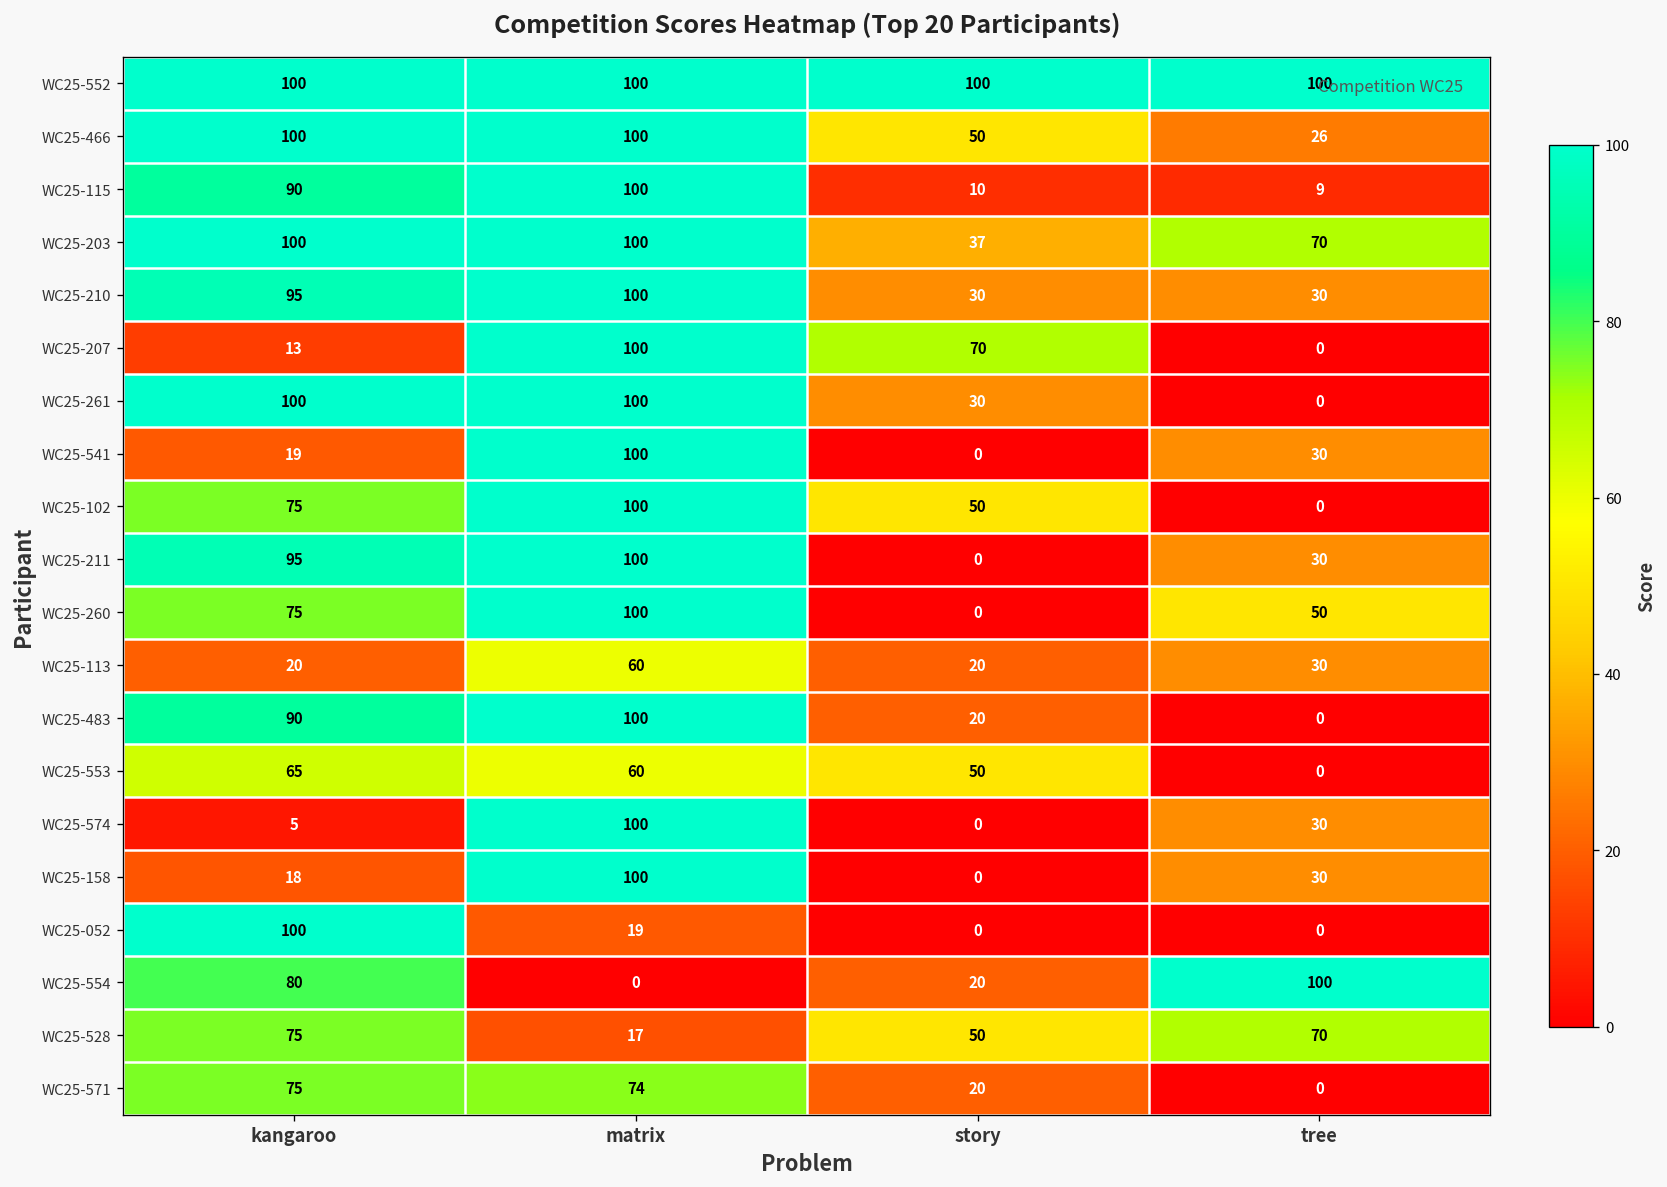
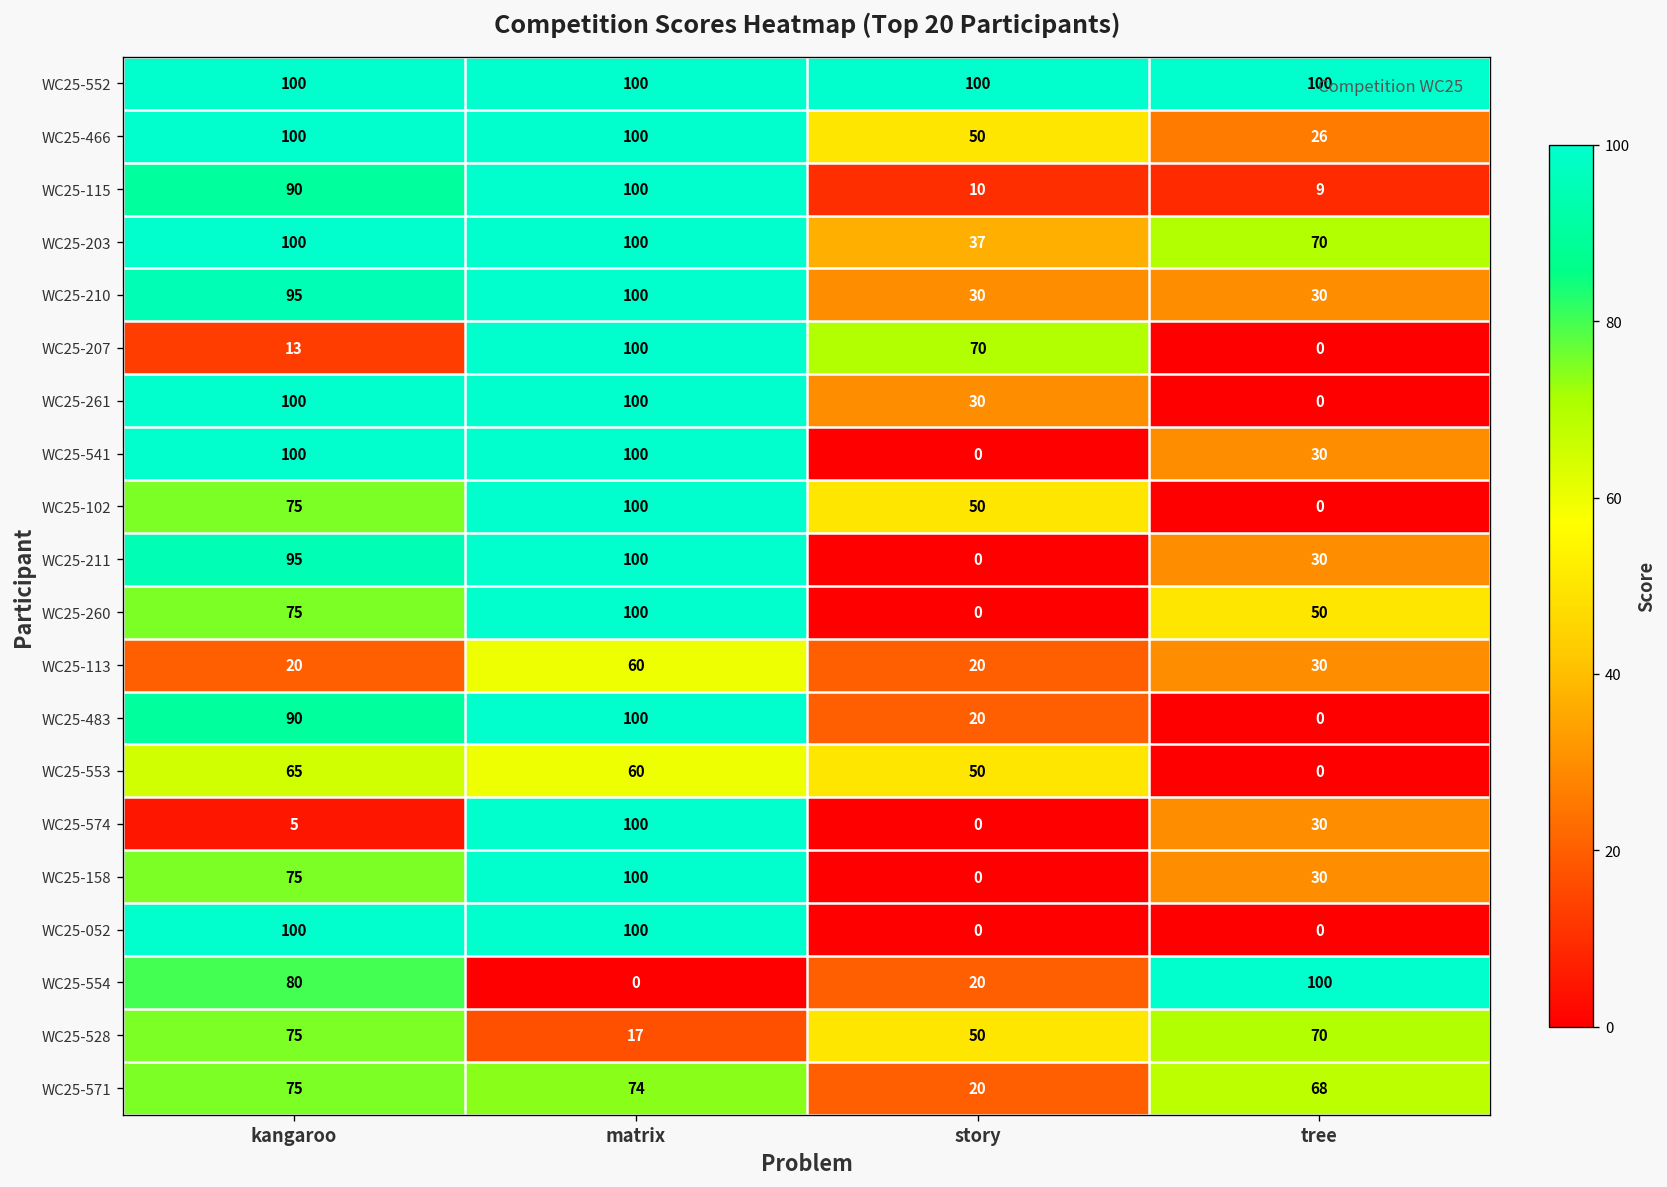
  {
    "WC25-552": {
      "kangaroo": 100,
      "matrix": 100,
      "story": 100
    },
    "WC25-466": {
      "kangaroo": 100,
      "matrix": 100,
      "story": 50,
      "tree": 26
    },
    "WC25-115": {
      "kangaroo": 90,
      "matrix": 100,
      "story": 10,
      "tree": 9
    },
    "WC25-203": {
      "kangaroo": 100,
      "matrix": 100,
      "story": 37,
      "tree": 70
    },
    "WC25-210": {
      "kangaroo": 95,
      "matrix": 100,
      "story": 30,
      "tree": 30
    },
    "WC25-207": {
      "kangaroo": 13,
      "matrix": 100,
      "story": 70,
      "tree": 0
    },
    "WC25-261": {
      "kangaroo": 100,
      "matrix": 100,
      "story": 30,
      "tree": 0
    },
    "WC25-541": {
-     "kangaroo": 19,
+     "kangaroo": 100,
      "matrix": 100,
      "story": 0,
      "tree": 30
    },
    "WC25-102": {
      "kangaroo": 75,
      "matrix": 100,
      "story": 50,
      "tree": 0
    },
    "WC25-211": {
      "kangaroo": 95,
      "matrix": 100,
      "story": 0,
      "tree": 30
    },
    "WC25-260": {
      "kangaroo": 75,
      "matrix": 100,
      "story": 0,
      "tree": 50
    },
    "WC25-113": {
      "kangaroo": 20,
      "matrix": 60,
      "story": 20,
      "tree": 30
    },
    "WC25-483": {
      "kangaroo": 90,
      "matrix": 100,
      "story": 20,
      "tree": 0
    },
    "WC25-553": {
      "kangaroo": 65,
      "matrix": 60,
      "story": 50,
      "tree": 0
    },
    "WC25-574": {
      "kangaroo": 5,
      "matrix": 100,
      "story": 0,
      "tree": 30
    },
    "WC25-158": {
-     "kangaroo": 18,
+     "kangaroo": 75,
      "matrix": 100,
      "story": 0,
      "tree": 30
    },
    "WC25-052": {
      "kangaroo": 100,
-     "matrix": 19,
+     "matrix": 100,
      "story": 0,
      "tree": 0
    },
    "WC25-554": {
      "kangaroo": 80,
      "matrix": 0,
      "story": 20,
      "tree": 100
    },
    "WC25-528": {
      "kangaroo": 75,
      "matrix": 17,
      "story": 50,
      "tree": 70
    },
    "WC25-571": {
      "kangaroo": 75,
      "matrix": 74,
      "story": 20,
-     "tree": 0
+     "tree": 68
    }
  }
